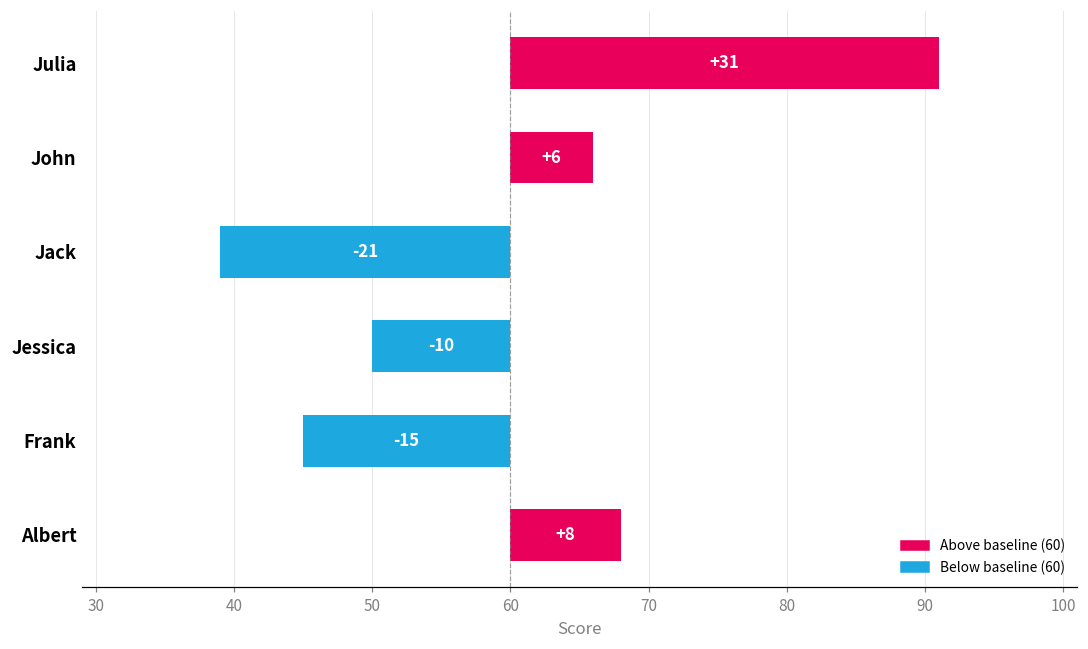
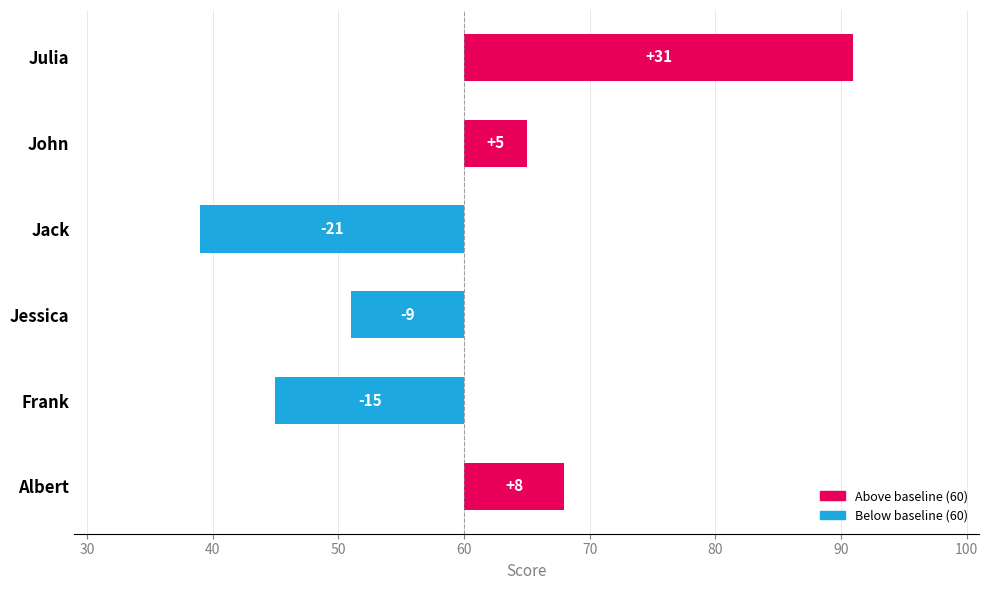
  {
    "Julia": "+31",
-   "John": "+6",
+   "John": "+5",
    "Jack": "-21",
-   "Jessica": "-10",
+   "Jessica": "-9",
    "Frank": "-15",
    "Albert": "+8"
  }
